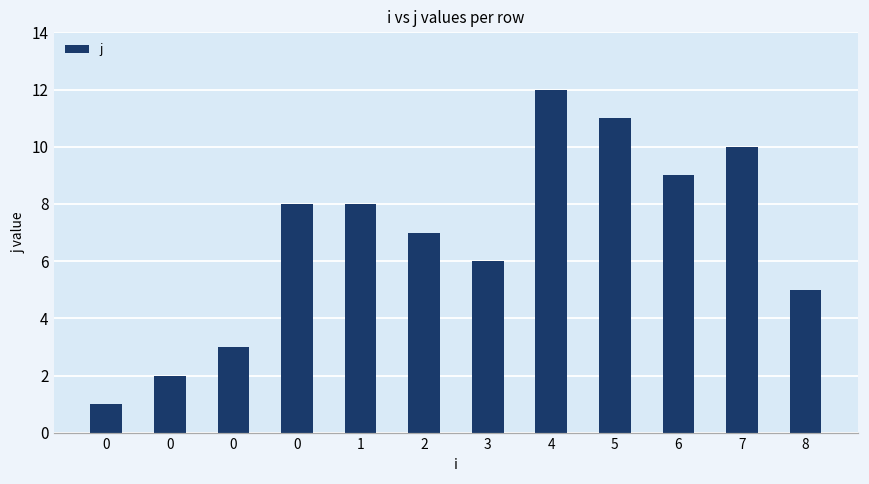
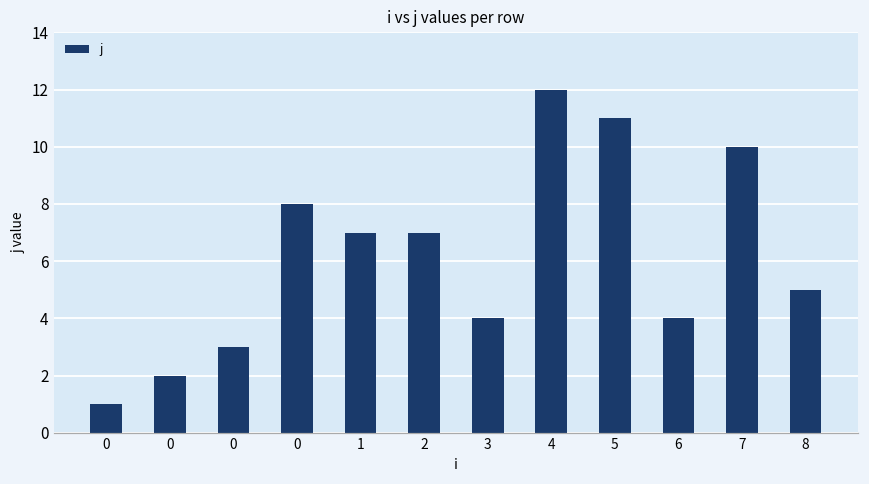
  {
-   "1": 8,
+   "1": 7,
    "2": 7,
-   "3": 6,
+   "3": 4,
    "4": 12,
    "5": 11,
-   "6": 9,
+   "6": 4,
    "7": 10,
    "8": 5
  }
